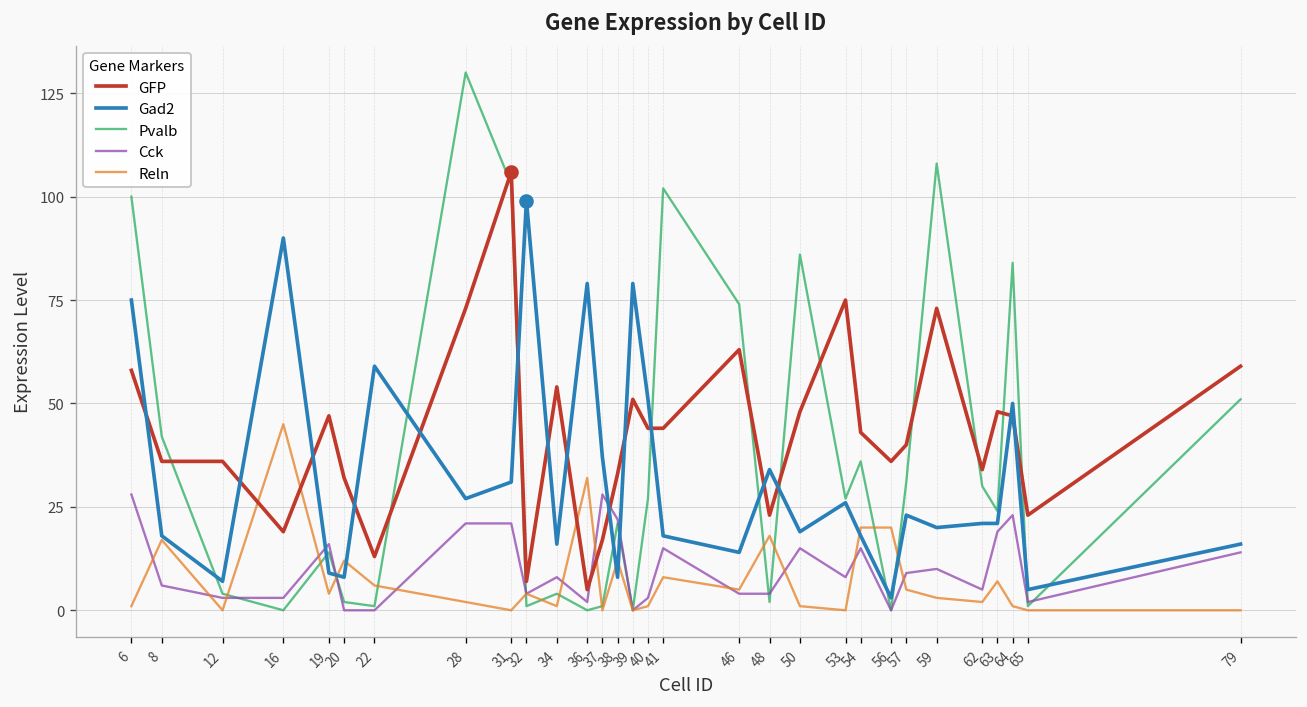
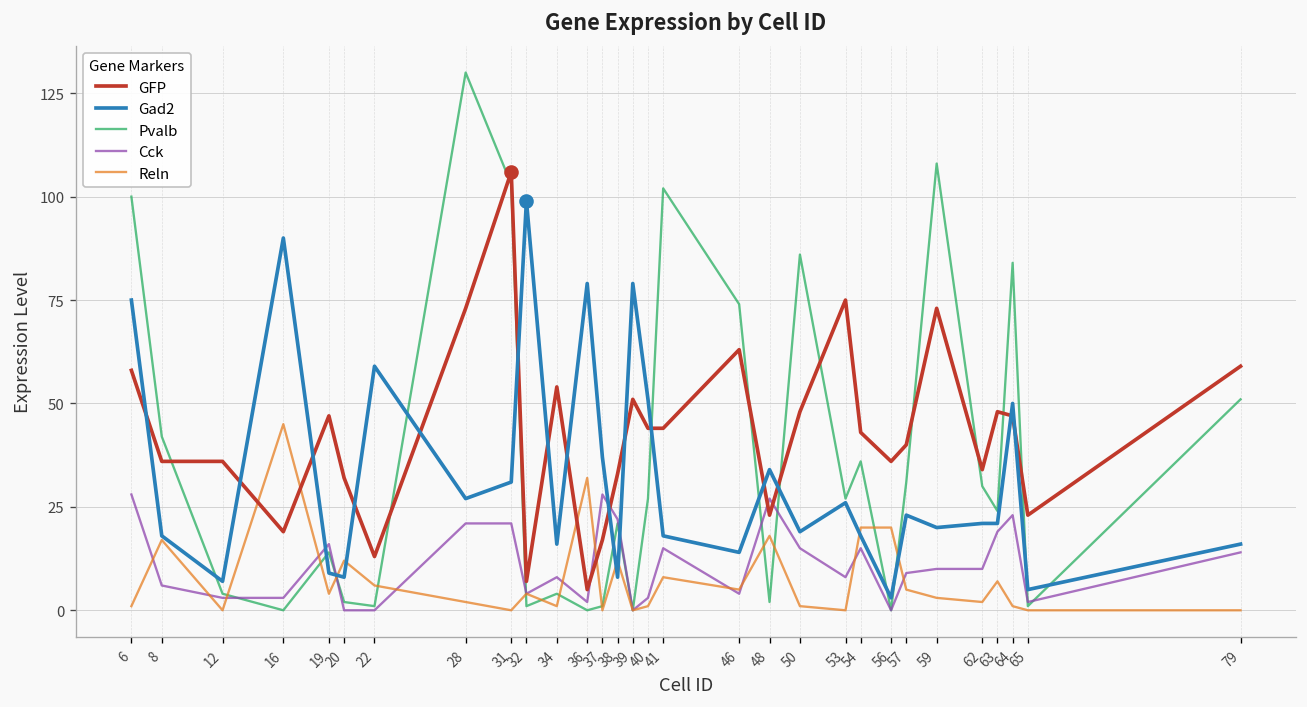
  {
    "Pvalb": {
      "6": 100,
      "8": 42,
      "12": 4,
      "16": 0,
      "19": 14,
      "20": 2,
      "22": 1,
      "28": 130,
      "31": 103,
      "32": 1,
      "34": 4,
      "36": 0,
      "37": 1,
      "38": 21,
      "40": 27,
      "41": 102,
      "46": 74,
      "48": 2,
      "50": 86,
      "53": 27,
      "54": 36,
      "57": 31,
      "59": 108,
      "62": 30,
      "63": 24,
      "64": 84,
      "65": 1,
      "79": 51
    },
    "Cck": {
      "6": 28,
      "8": 6,
      "12": 3,
      "16": 3,
      "19": 16,
      "20": 0,
      "22": 0,
      "28": 21,
      "31": 21,
      "34": 8,
      "36": 2,
      "37": 28,
      "38": 22,
      "40": 3,
      "41": 15,
      "46": 4,
-     "48": 4,
+     "48": 27,
      "50": 15,
      "53": 8,
      "54": 15,
      "57": 9,
      "59": 10,
-     "62": 5,
+     "62": 10,
      "63": 19,
      "64": 23,
      "65": 2,
      "79": 14
    },
    "Reln": {
      "6": 1,
      "8": 17,
      "12": 0,
      "16": 45,
      "19": 4,
      "20": 12,
      "22": 6,
      "28": 2,
      "31": 0,
      "34": 1,
      "36": 32,
      "37": 0,
      "38": 12,
      "40": 1,
      "41": 8,
      "46": 5,
      "48": 18,
      "50": 1,
      "53": 0,
      "54": 20,
      "56": 20,
      "57": 5,
      "59": 3,
      "62": 2,
      "63": 7,
      "64": 1,
      "65": 0,
      "79": 0
    }
  }
